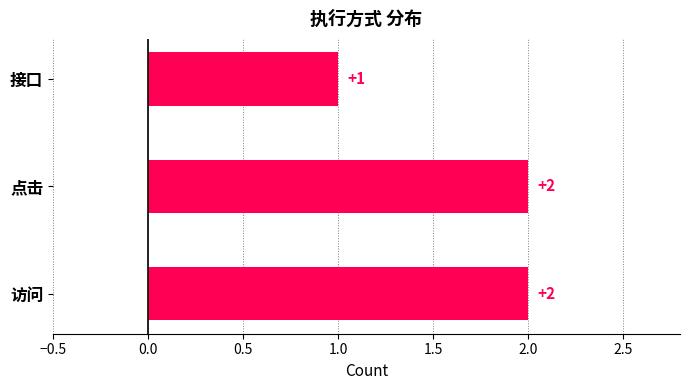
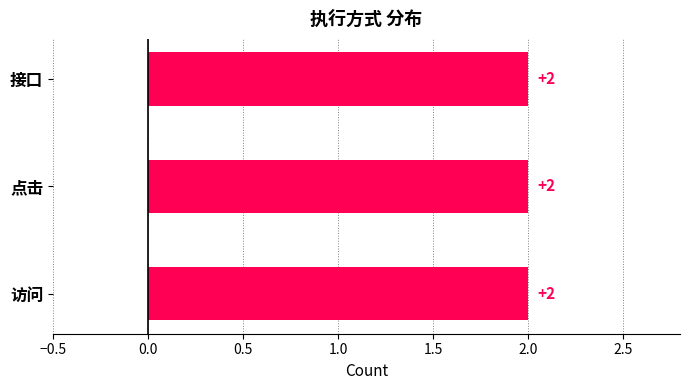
  {
-   "接口": "+1",
+   "接口": "+2",
    "点击": "+2",
    "访问": "+2"
  }
